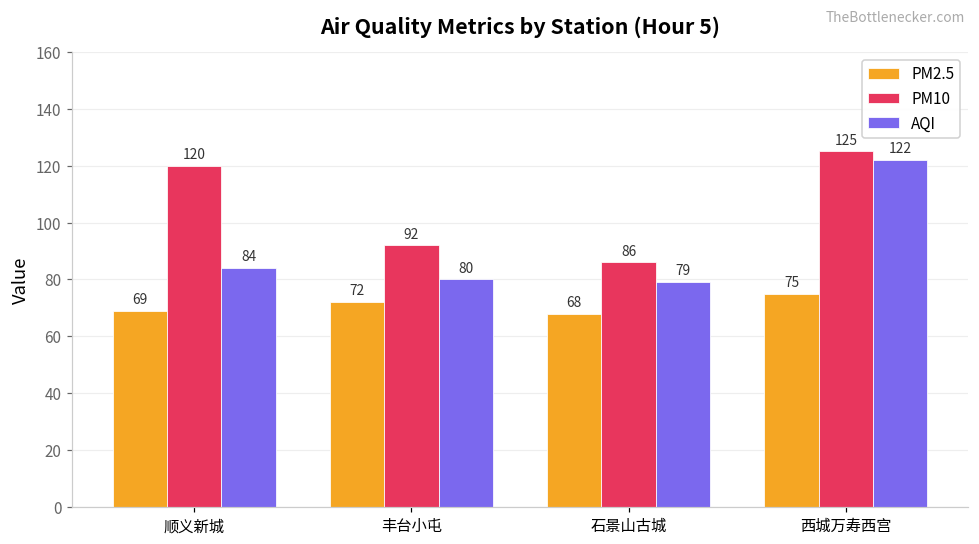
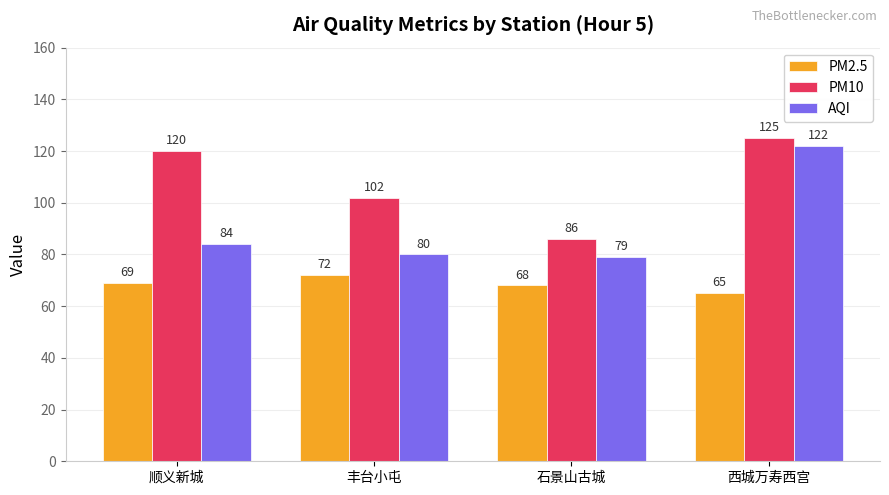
  {
    "PM2.5": {
      "顺义新城": 69,
      "丰台小屯": 72,
      "石景山古城": 68,
-     "西城万寿西宫": 75
+     "西城万寿西宫": 65
    },
    "PM10": {
      "顺义新城": 120,
-     "丰台小屯": 92,
+     "丰台小屯": 102,
      "石景山古城": 86,
      "西城万寿西宫": 125
    },
    "AQI": {
      "顺义新城": 84,
      "丰台小屯": 80,
      "石景山古城": 79,
      "西城万寿西宫": 122
    }
  }
